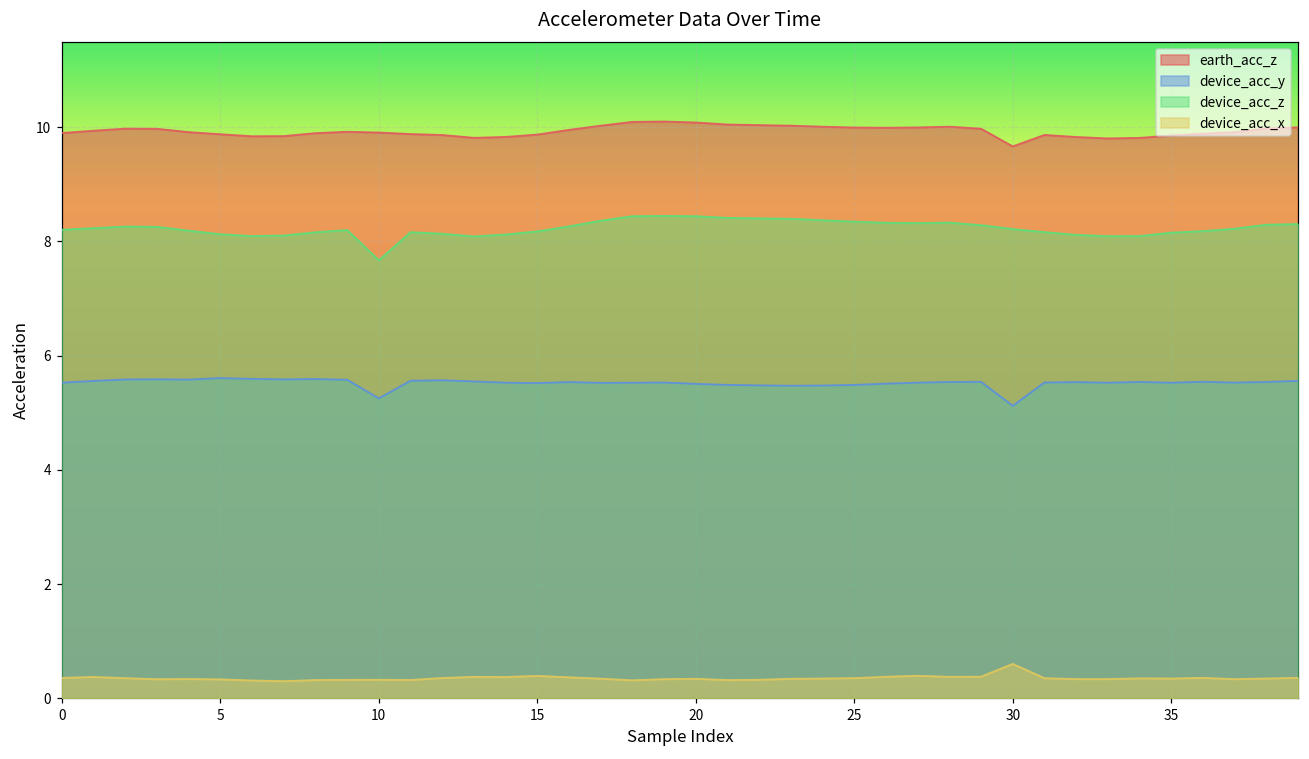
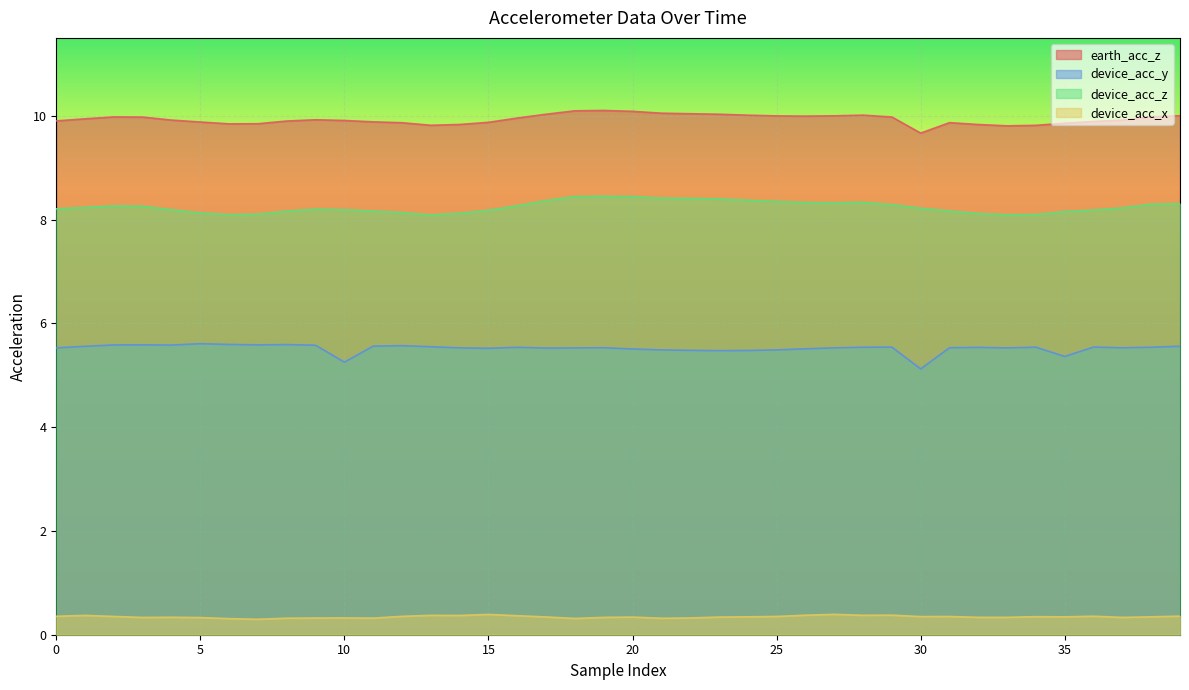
  {
    "earth_acc_z": {
      "0": 9.9,
      "5": 9.9,
      "10": 9.9,
      "15": 9.9,
      "20": 10.1,
      "25": 10.0,
      "30": 9.7
    },
    "device_acc_y": {
      "0": 5.5,
      "5": 5.6,
      "10": 5.3,
      "15": 5.5,
      "20": 5.5,
      "25": 5.5,
      "30": 5.1,
-     "35": 5.5
+     "35": 5.4
    },
    "device_acc_z": {
      "0": 8.2,
      "5": 8.1,
-     "10": 7.7,
+     "10": 8.2,
      "15": 8.2,
      "20": 8.4,
      "25": 8.3,
      "30": 8.2,
      "35": 8.2
    },
    "device_acc_x": {
      "0": 0.4,
      "5": 0.3,
      "10": 0.3,
      "15": 0.4,
      "20": 0.3,
      "25": 0.4,
-     "30": 0.6,
+     "30": 0.3,
      "35": 0.3
    }
  }
